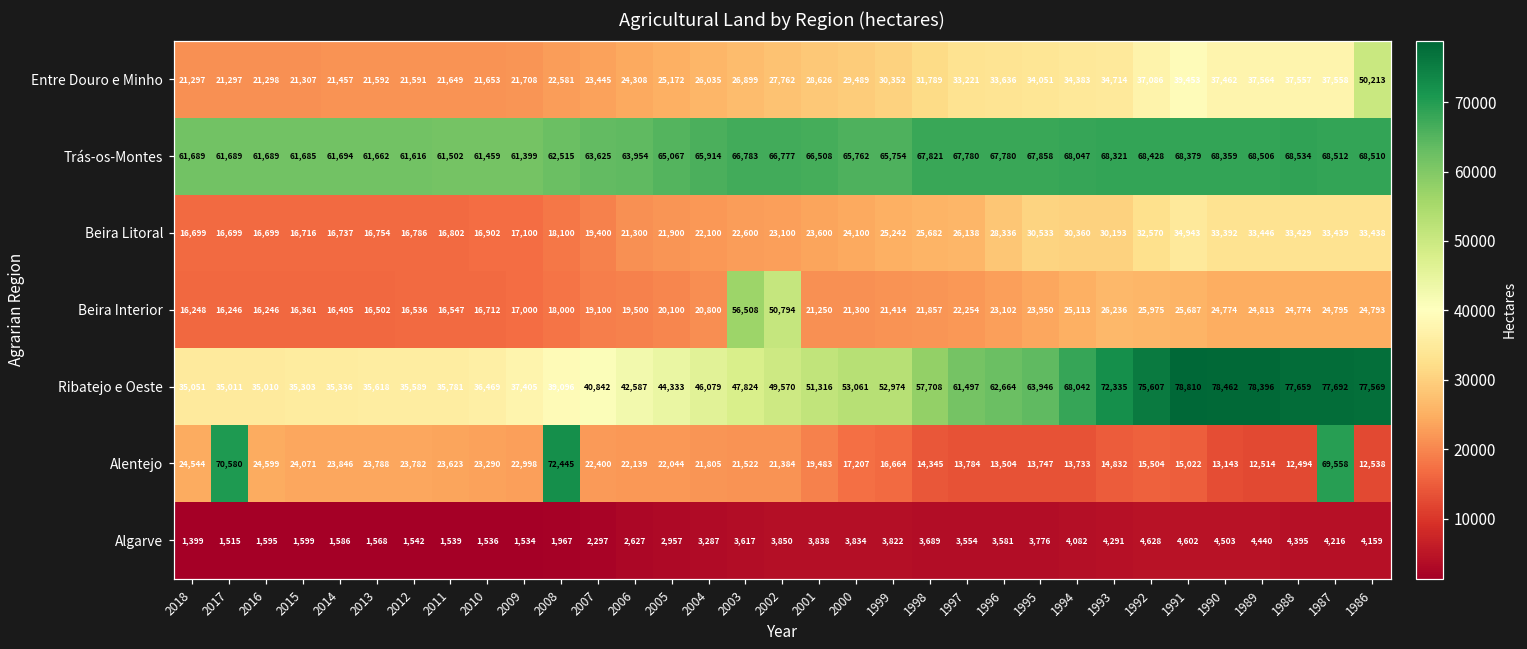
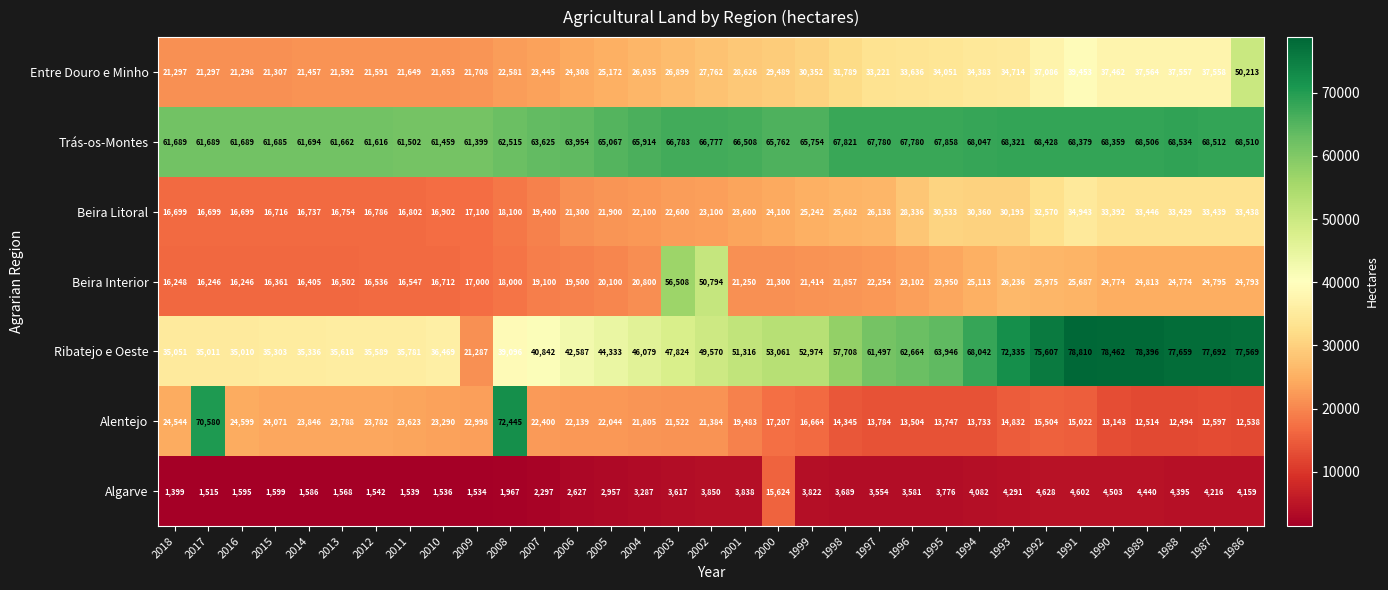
  {
    "Ribatejo e Oeste": {
      "2018": "35,051",
      "2017": "35,011",
      "2016": "35,010",
      "2015": "35,303",
      "2014": "35,336",
      "2013": "35,618",
      "2012": "35,589",
      "2011": "35,781",
      "2010": "36,469",
-     "2009": "37,405",
+     "2009": "21,287",
      "2008": "39,096",
      "2007": "40,842",
      "2006": "42,587",
      "2005": "44,333",
      "2004": "46,079",
      "2003": "47,824",
      "2002": "49,570",
      "2001": "51,316",
      "2000": "53,061",
      "1999": "52,974",
      "1998": "57,708",
      "1997": "61,497",
      "1996": "62,664",
      "1995": "63,946",
      "1994": "68,042",
      "1993": "72,335",
      "1992": "75,607",
      "1991": "78,810",
      "1990": "78,462",
      "1989": "78,396",
      "1988": "77,659",
      "1987": "77,692",
      "1986": "77,569"
    },
    "Alentejo": {
      "2018": "24,544",
      "2017": "70,580",
      "2016": "24,599",
      "2015": "24,071",
      "2014": "23,846",
      "2013": "23,788",
      "2012": "23,782",
      "2011": "23,623",
      "2010": "23,290",
      "2009": "22,998",
      "2008": "72,445",
      "2007": "22,400",
      "2006": "22,139",
      "2005": "22,044",
      "2004": "21,805",
      "2003": "21,522",
      "2002": "21,384",
      "2001": "19,483",
      "2000": "17,207",
      "1999": "16,664",
      "1998": "14,345",
      "1997": "13,784",
      "1996": "13,504",
      "1995": "13,747",
      "1994": "13,733",
      "1993": "14,832",
      "1992": "15,504",
      "1991": "15,022",
      "1990": "13,143",
      "1989": "12,514",
      "1988": "12,494",
-     "1987": "69,558",
+     "1987": "12,597",
      "1986": "12,538"
    },
    "Algarve": {
      "2018": "1,399",
      "2017": "1,515",
      "2016": "1,595",
      "2015": "1,599",
      "2014": "1,586",
      "2013": "1,568",
      "2012": "1,542",
      "2011": "1,539",
      "2010": "1,536",
      "2009": "1,534",
      "2008": "1,967",
      "2007": "2,297",
      "2006": "2,627",
      "2005": "2,957",
      "2004": "3,287",
      "2003": "3,617",
      "2002": "3,850",
      "2001": "3,838",
-     "2000": "3,834",
+     "2000": "15,624",
      "1999": "3,822",
      "1998": "3,689",
      "1997": "3,554",
      "1996": "3,581",
      "1995": "3,776",
      "1994": "4,082",
      "1993": "4,291",
      "1992": "4,628",
      "1991": "4,602",
      "1990": "4,503",
      "1989": "4,440",
      "1988": "4,395",
      "1987": "4,216",
      "1986": "4,159"
    }
  }
